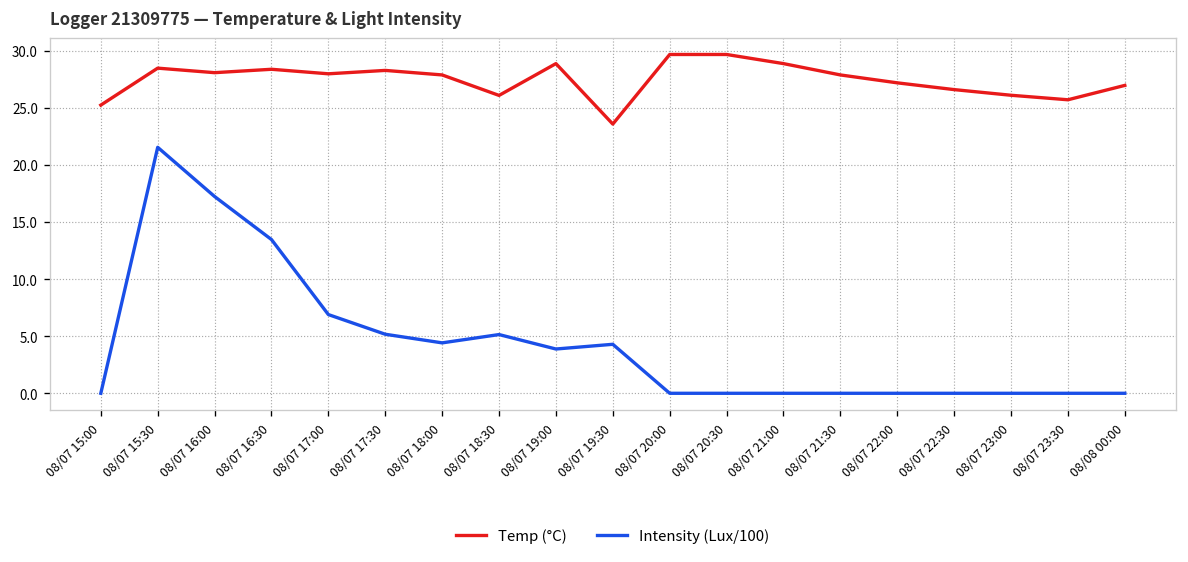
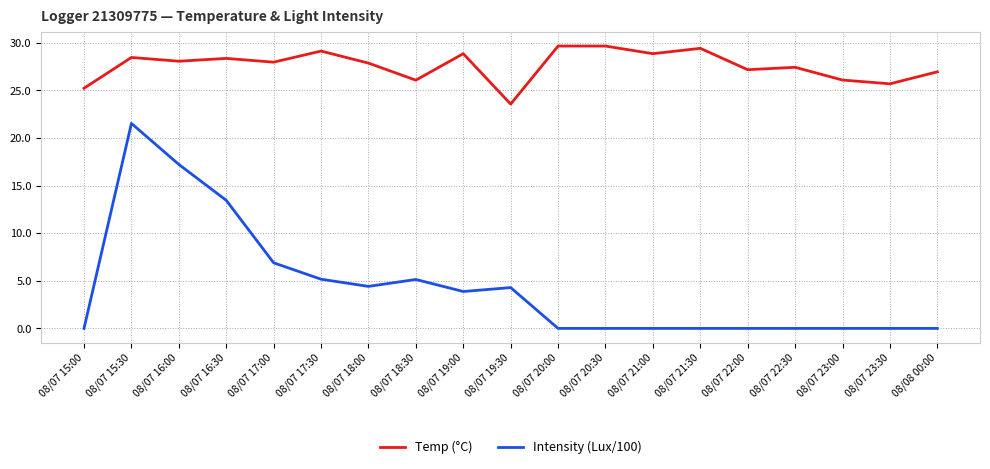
  {
    "Temp (°C)": {
      "08/07 15:00": 25,
      "08/07 15:30": 28,
      "08/07 16:00": 28,
      "08/07 16:30": 28,
      "08/07 17:00": 28,
-     "08/07 17:30": 28,
+     "08/07 17:30": 29,
      "08/07 18:00": 28,
      "08/07 18:30": 26,
      "08/07 19:00": 29,
      "08/07 19:30": 24,
      "08/07 20:00": 30,
      "08/07 20:30": 30,
      "08/07 21:00": 29,
-     "08/07 21:30": 28,
+     "08/07 21:30": 29,
      "08/07 22:00": 27,
-     "08/07 22:30": 26.6,
+     "08/07 22:30": 27.4,
      "08/07 23:00": 26,
      "08/07 23:30": 26,
      "08/08 00:00": 27
    },
    "Intensity (Lux/100)": {
      "08/07 15:00": 0,
      "08/07 15:30": 22,
      "08/07 16:00": 17,
      "08/07 16:30": 13,
      "08/07 17:00": 7,
      "08/07 17:30": 5,
      "08/07 18:00": 4,
      "08/07 18:30": 5,
      "08/07 19:00": 4,
      "08/07 19:30": 4,
      "08/07 20:00": 0,
      "08/07 20:30": 0,
      "08/07 21:00": 0,
      "08/07 21:30": 0,
      "08/07 22:00": 0,
      "08/07 22:30": 0,
      "08/07 23:00": 0,
      "08/07 23:30": 0,
      "08/08 00:00": 0
    }
  }
